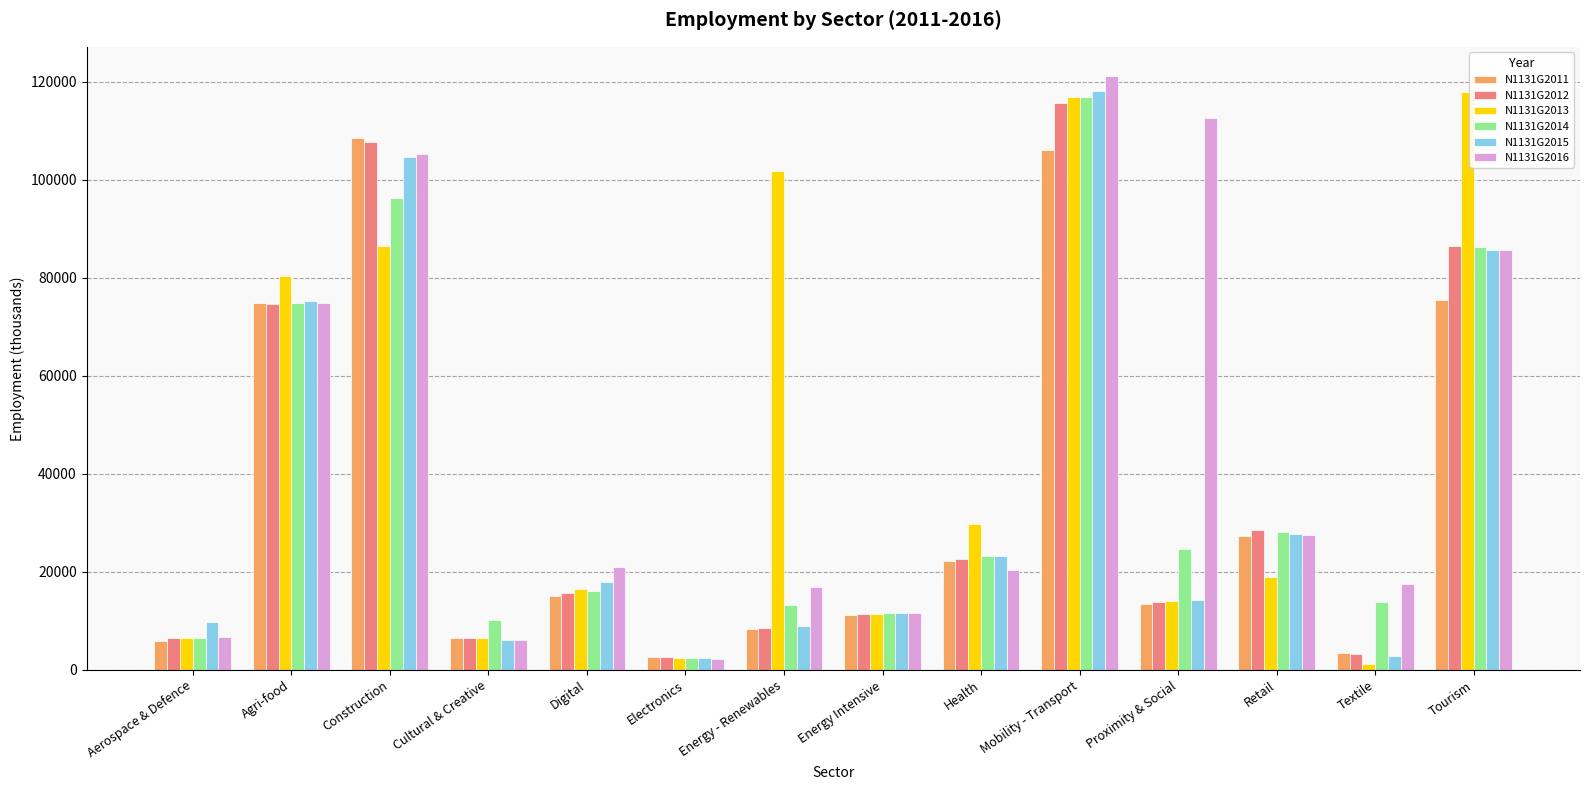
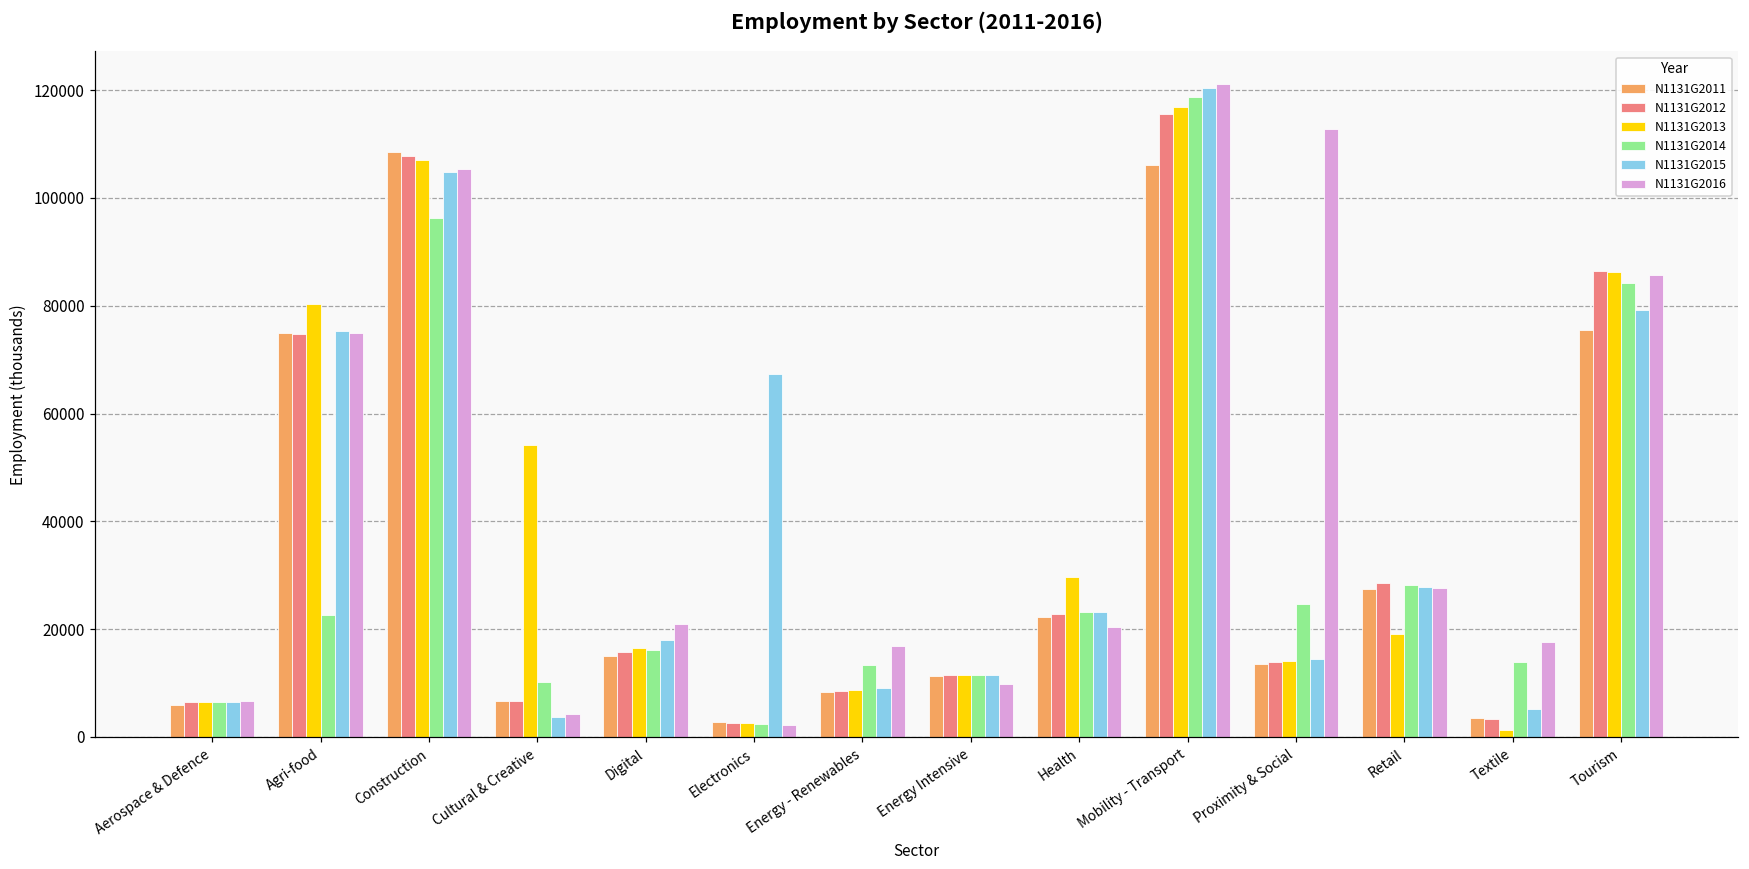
  {
    "N1131G2013": {
      "Aerospace & Defence": 6000,
      "Agri-food": 80000,
-     "Construction": 87000,
-     "Cultural & Creative": 6000,
+     "Construction": 107000,
+     "Cultural & Creative": 54000,
      "Digital": 17000,
      "Electronics": 3000,
-     "Energy - Renewables": 102000,
+     "Energy - Renewables": 9000,
      "Energy Intensive": 12000,
      "Health": 30000,
      "Mobility - Transport": 117000,
      "Proximity & Social": 14000,
      "Retail": 19000,
      "Textile": 1000,
-     "Tourism": 118000
+     "Tourism": 86000
    },
    "N1131G2014": {
      "Aerospace & Defence": 6000,
-     "Agri-food": 75000,
+     "Agri-food": 23000,
      "Construction": 96000,
      "Cultural & Creative": 10000,
      "Digital": 16000,
      "Electronics": 2000,
      "Energy - Renewables": 13000,
      "Energy Intensive": 12000,
      "Health": 23000,
-     "Mobility - Transport": 117000,
+     "Mobility - Transport": 119000,
      "Proximity & Social": 25000,
      "Retail": 28000,
      "Textile": 14000,
-     "Tourism": 86000
+     "Tourism": 84000
    },
    "N1131G2015": {
-     "Aerospace & Defence": 10000,
+     "Aerospace & Defence": 7000,
      "Agri-food": 75000,
      "Construction": 105000,
-     "Cultural & Creative": 6000,
+     "Cultural & Creative": 4000,
      "Digital": 18000,
-     "Electronics": 2000,
+     "Electronics": 67000,
      "Energy - Renewables": 9000,
      "Energy Intensive": 12000,
      "Health": 23000,
-     "Mobility - Transport": 118000,
+     "Mobility - Transport": 120000,
      "Proximity & Social": 14000,
      "Retail": 28000,
-     "Textile": 3000,
-     "Tourism": 86000
+     "Textile": 5000,
+     "Tourism": 79000
    },
    "N1131G2016": {
      "Aerospace & Defence": 7000,
      "Agri-food": 75000,
      "Construction": 105000,
-     "Cultural & Creative": 6000,
+     "Cultural & Creative": 4000,
      "Digital": 21000,
      "Electronics": 2000,
      "Energy - Renewables": 17000,
-     "Energy Intensive": 12000,
+     "Energy Intensive": 10000,
      "Health": 20000,
      "Mobility - Transport": 121000,
      "Proximity & Social": 113000,
      "Retail": 28000,
      "Textile": 18000,
      "Tourism": 86000
    }
  }
